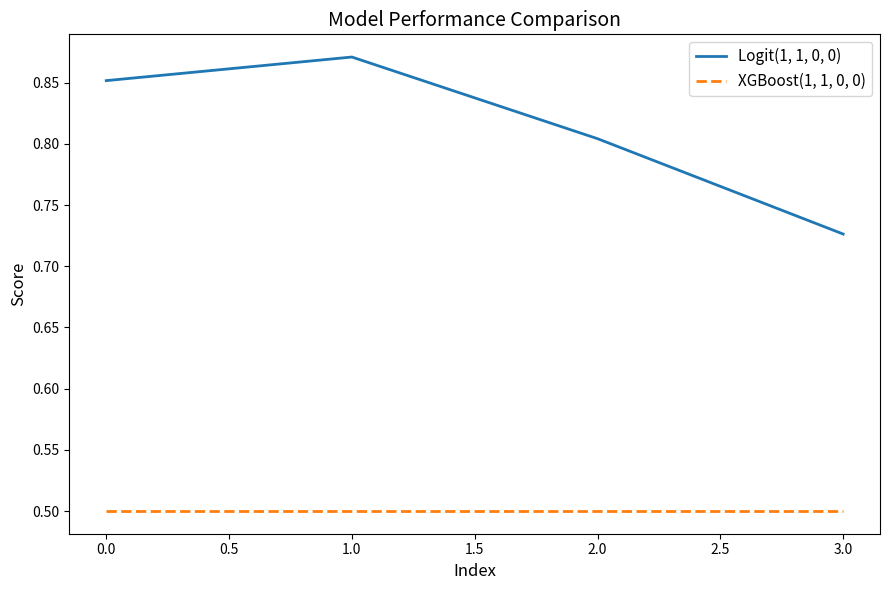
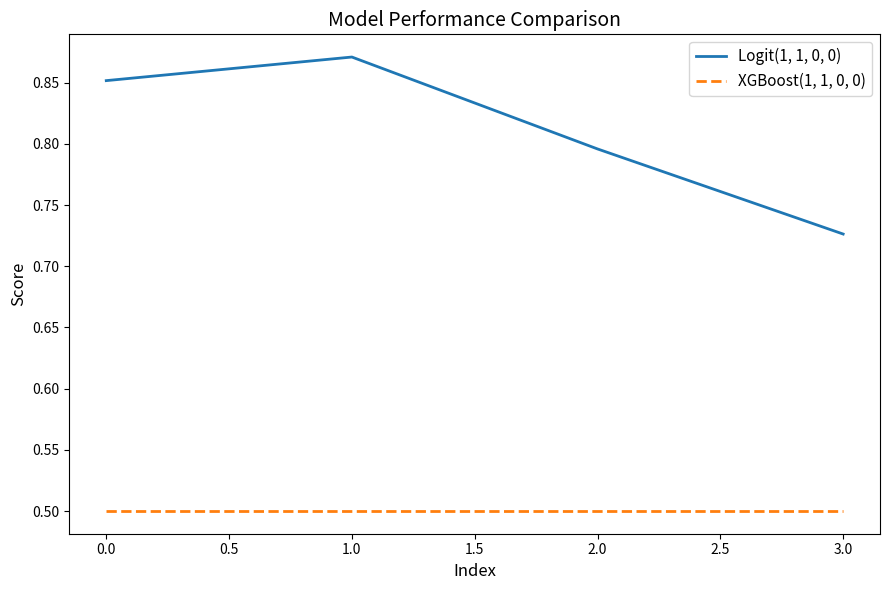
  {
    "Logit(1, 1, 0, 0)": {
      "0.0": 0.852,
      "1.0": 0.871,
-     "2.0": 0.804,
+     "2.0": 0.796,
      "3.0": 0.726
    },
    "XGBoost(1, 1, 0, 0)": {
      "0.0": 0.500,
      "1.0": 0.500,
      "2.0": 0.500,
      "3.0": 0.500
    }
  }
